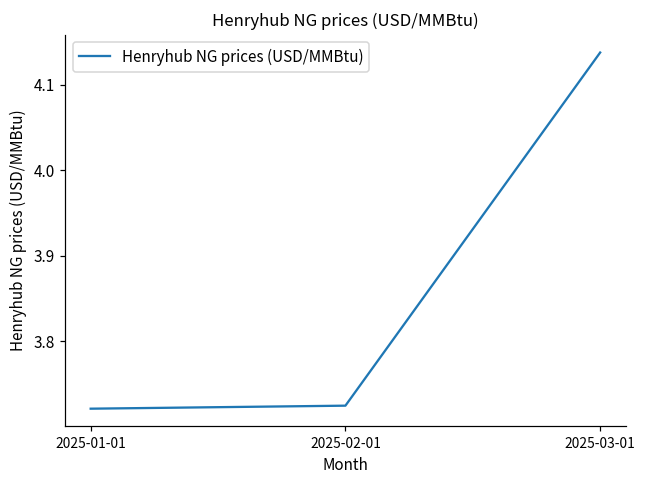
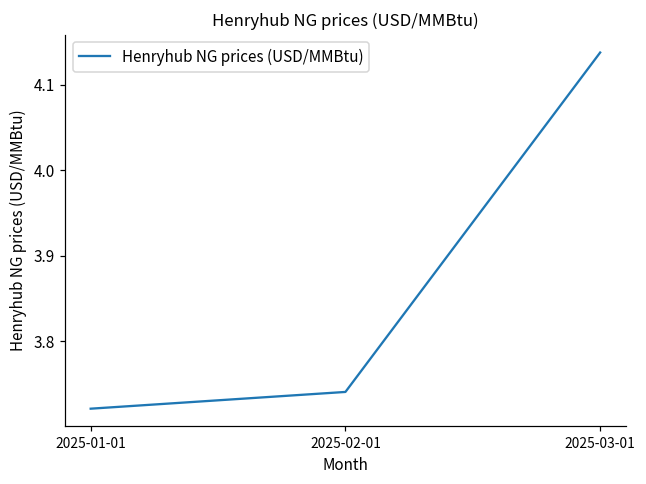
  {
    "2025-01-01": 3.72,
-   "2025-02-01": 3.72,
+   "2025-02-01": 3.74,
    "2025-03-01": 4.14
  }
